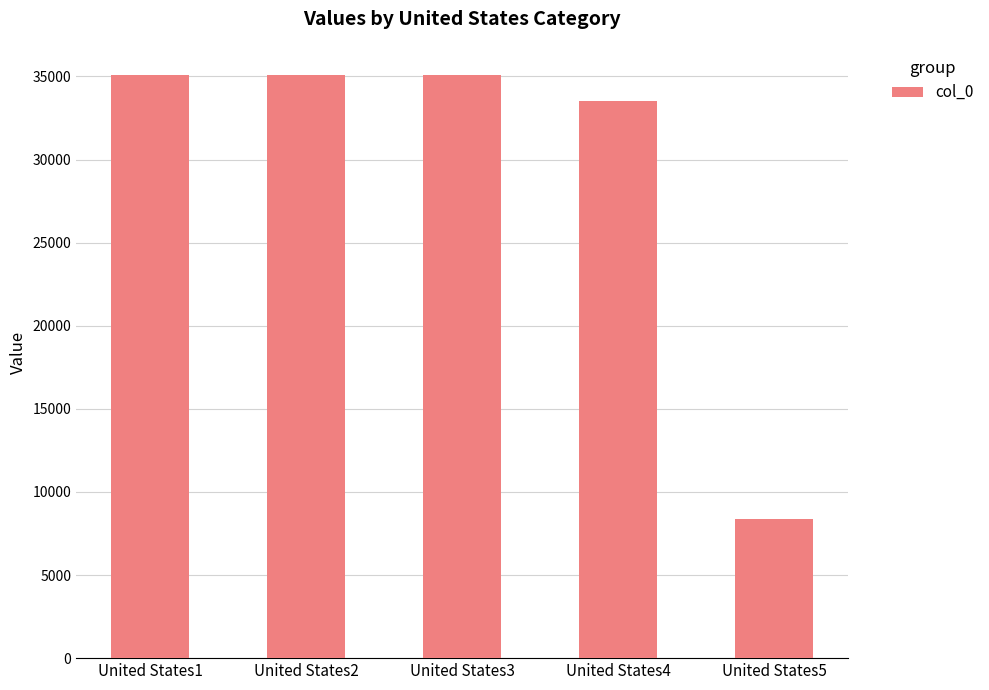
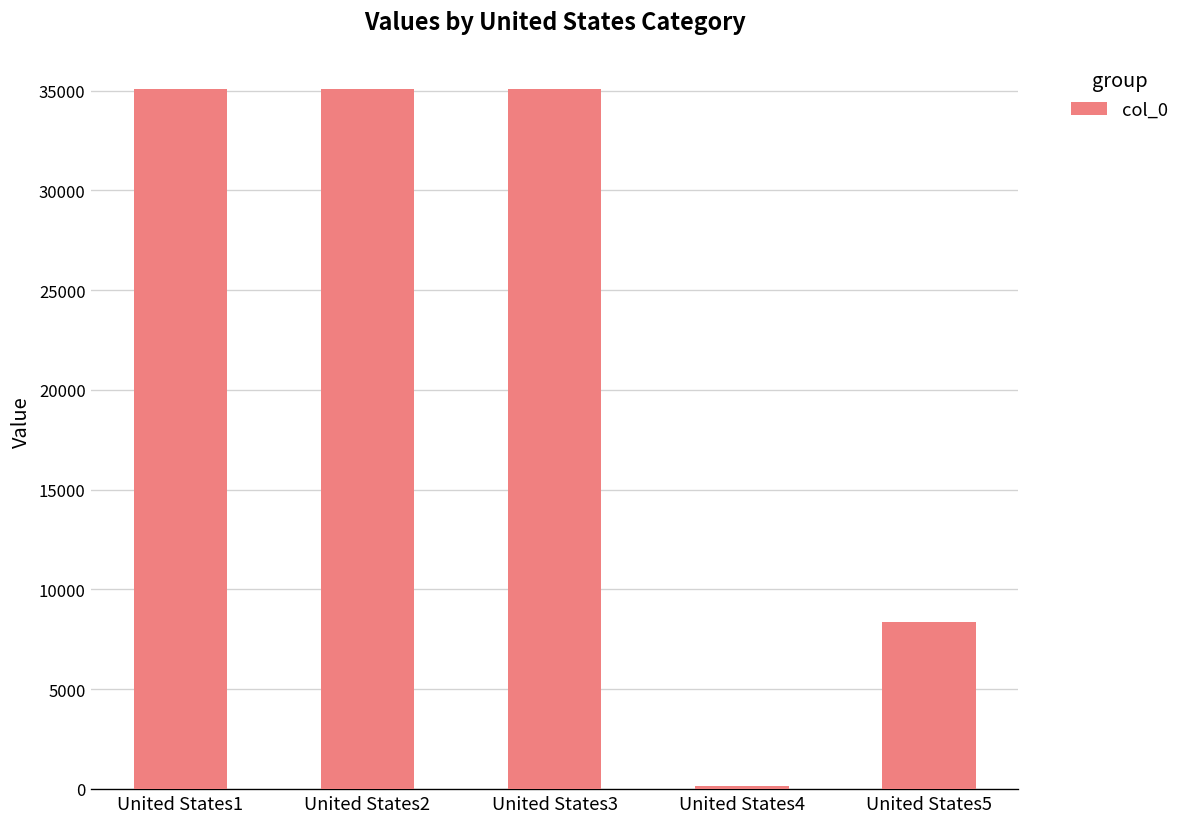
  {
    "United States1": 35100,
    "United States2": 35100,
    "United States3": 35100,
-   "United States4": 33500,
+   "United States4": 100,
    "United States5": 8400
  }
